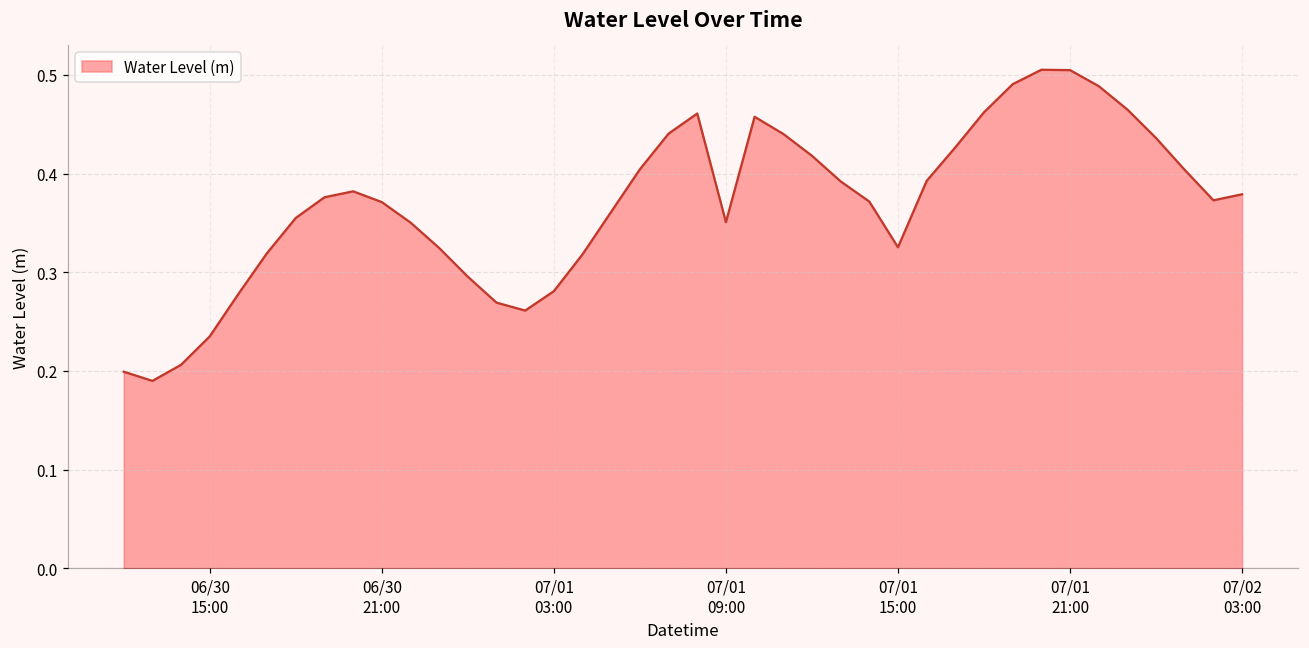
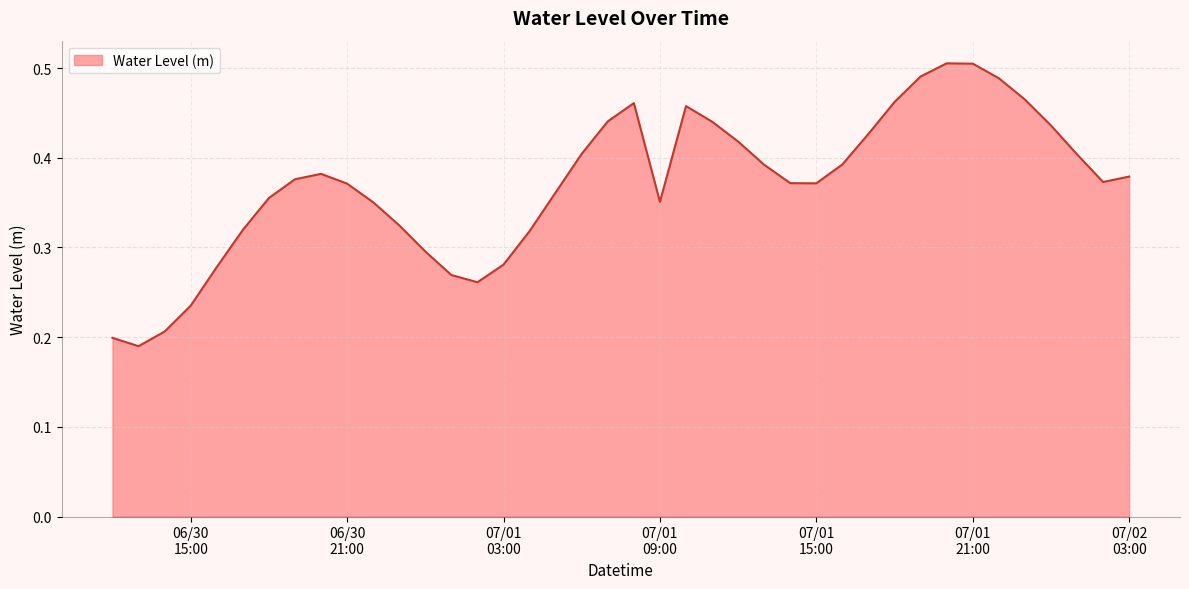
  {
    "06/30 15:00": 0.24,
    "06/30 21:00": 0.37,
    "07/01 03:00": 0.28,
    "07/01 09:00": 0.35,
-   "07/01 15:00": 0.33,
+   "07/01 15:00": 0.37,
    "07/01 21:00": 0.50,
    "07/02 03:00": 0.38
  }
